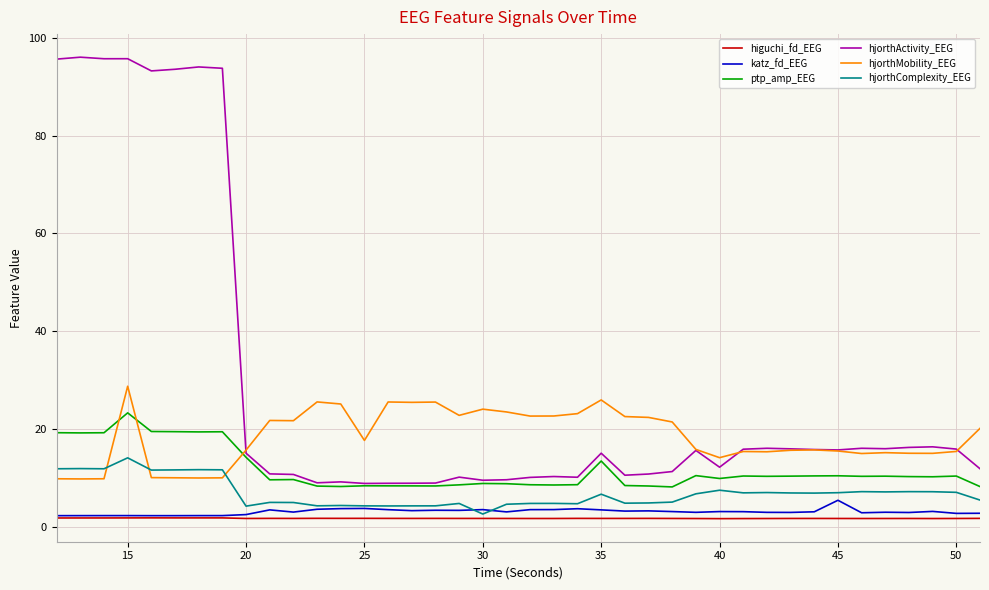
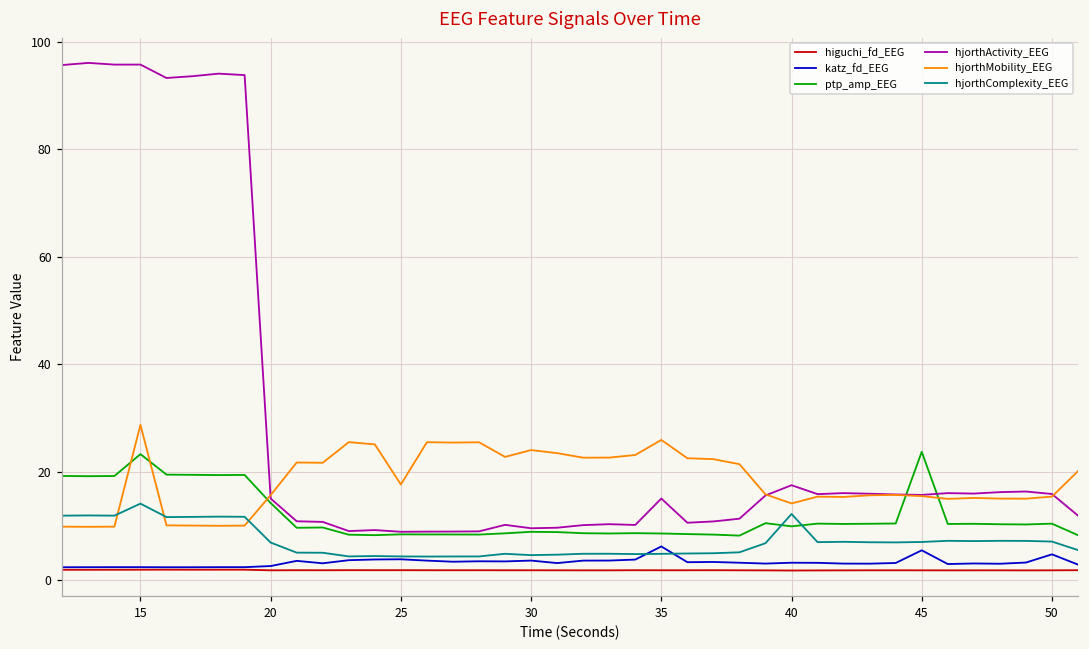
  {
    "higuchi_fd_EEG": {
      "20": 2,
      "25": 2,
      "30": 2,
      "35": 2,
      "40": 2,
      "45": 2,
      "50": 2
    },
    "katz_fd_EEG": {
      "20": 3,
      "30": 4,
-     "35": 3,
+     "35": 6,
      "40": 3,
      "45": 5,
-     "50": 3
+     "50": 5
    },
    "ptp_amp_EEG": {
      "15": 23,
      "20": 14,
      "30": 9,
-     "35": 13,
+     "35": 9,
      "40": 10,
-     "45": 10,
+     "45": 24,
      "50": 10
    },
    "hjorthActivity_EEG": {
      "15": 96,
      "20": 15,
      "30": 10,
      "35": 15,
-     "40": 12
+     "40": 18
    },
    "hjorthMobility_EEG": {
      "15": 29,
      "20": 16,
      "25": 18,
      "30": 24,
      "35": 26,
      "40": 14
    },
    "hjorthComplexity_EEG": {
      "15": 14,
-     "20": 4,
-     "30": 3,
-     "35": 7,
-     "40": 7,
+     "20": 7,
+     "30": 5,
+     "35": 5,
+     "40": 12,
      "45": 7,
      "50": 7
    }
  }
